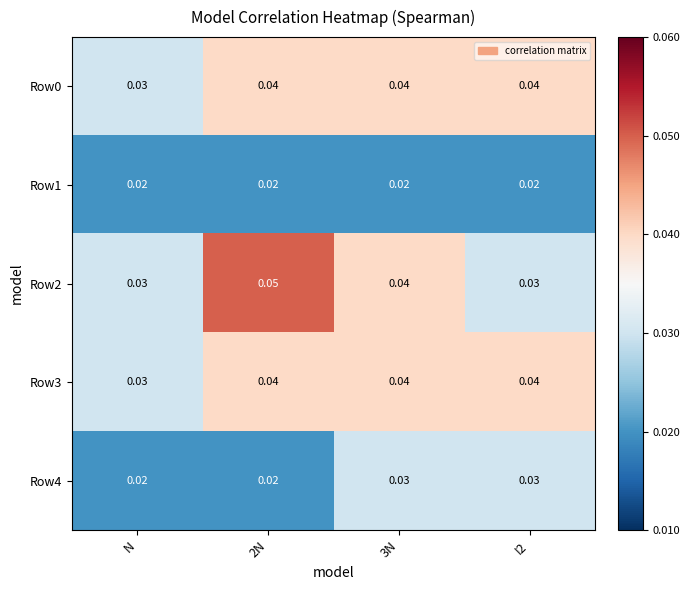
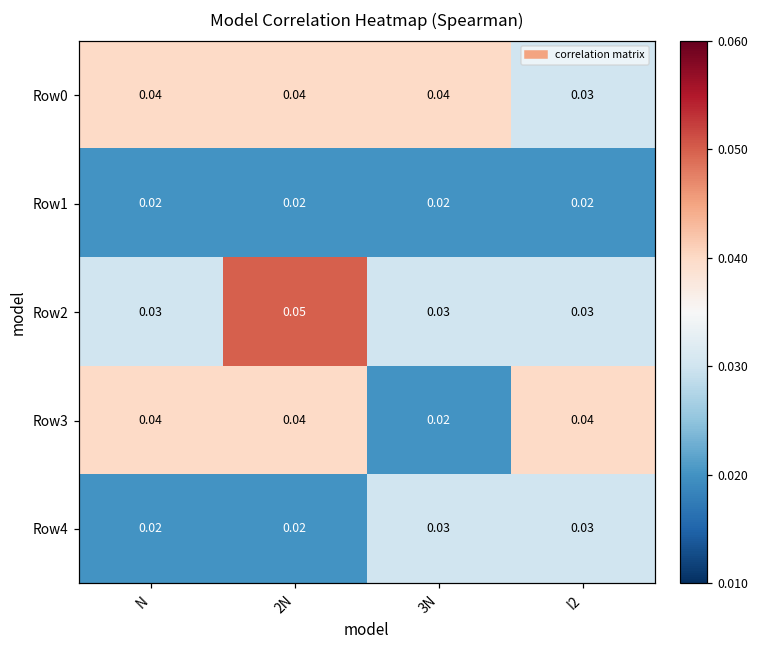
  {
    "Row0": {
-     "N": 0.03,
+     "N": 0.04,
      "2N": 0.04,
      "3N": 0.04,
-     "I2": 0.04
+     "I2": 0.03
    },
    "Row1": {
      "N": 0.02,
      "2N": 0.02,
      "3N": 0.02,
      "I2": 0.02
    },
    "Row2": {
      "N": 0.03,
      "2N": 0.05,
-     "3N": 0.04,
+     "3N": 0.03,
      "I2": 0.03
    },
    "Row3": {
-     "N": 0.03,
+     "N": 0.04,
      "2N": 0.04,
-     "3N": 0.04,
+     "3N": 0.02,
      "I2": 0.04
    },
    "Row4": {
      "N": 0.02,
      "2N": 0.02,
      "3N": 0.03,
      "I2": 0.03
    }
  }
